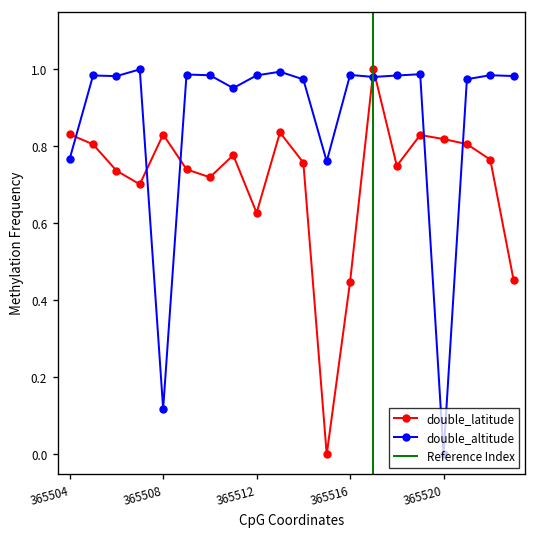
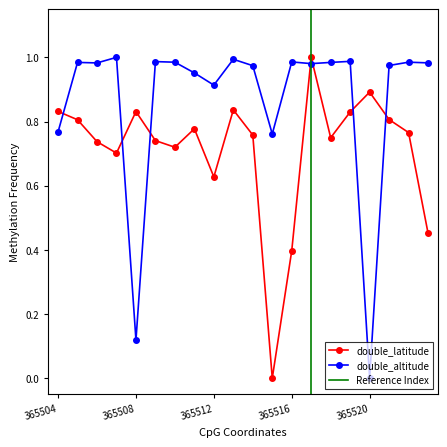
  {
    "double_latitude": {
      "365504": 0.83,
      "365508": 0.83,
      "365512": 0.63,
-     "365516": 0.45,
-     "365520": 0.82
+     "365516": 0.40,
+     "365520": 0.89
    },
    "double_altitude": {
      "365504": 0.77,
      "365508": 0.12,
-     "365512": 0.98,
+     "365512": 0.91,
      "365516": 0.99
    }
  }
